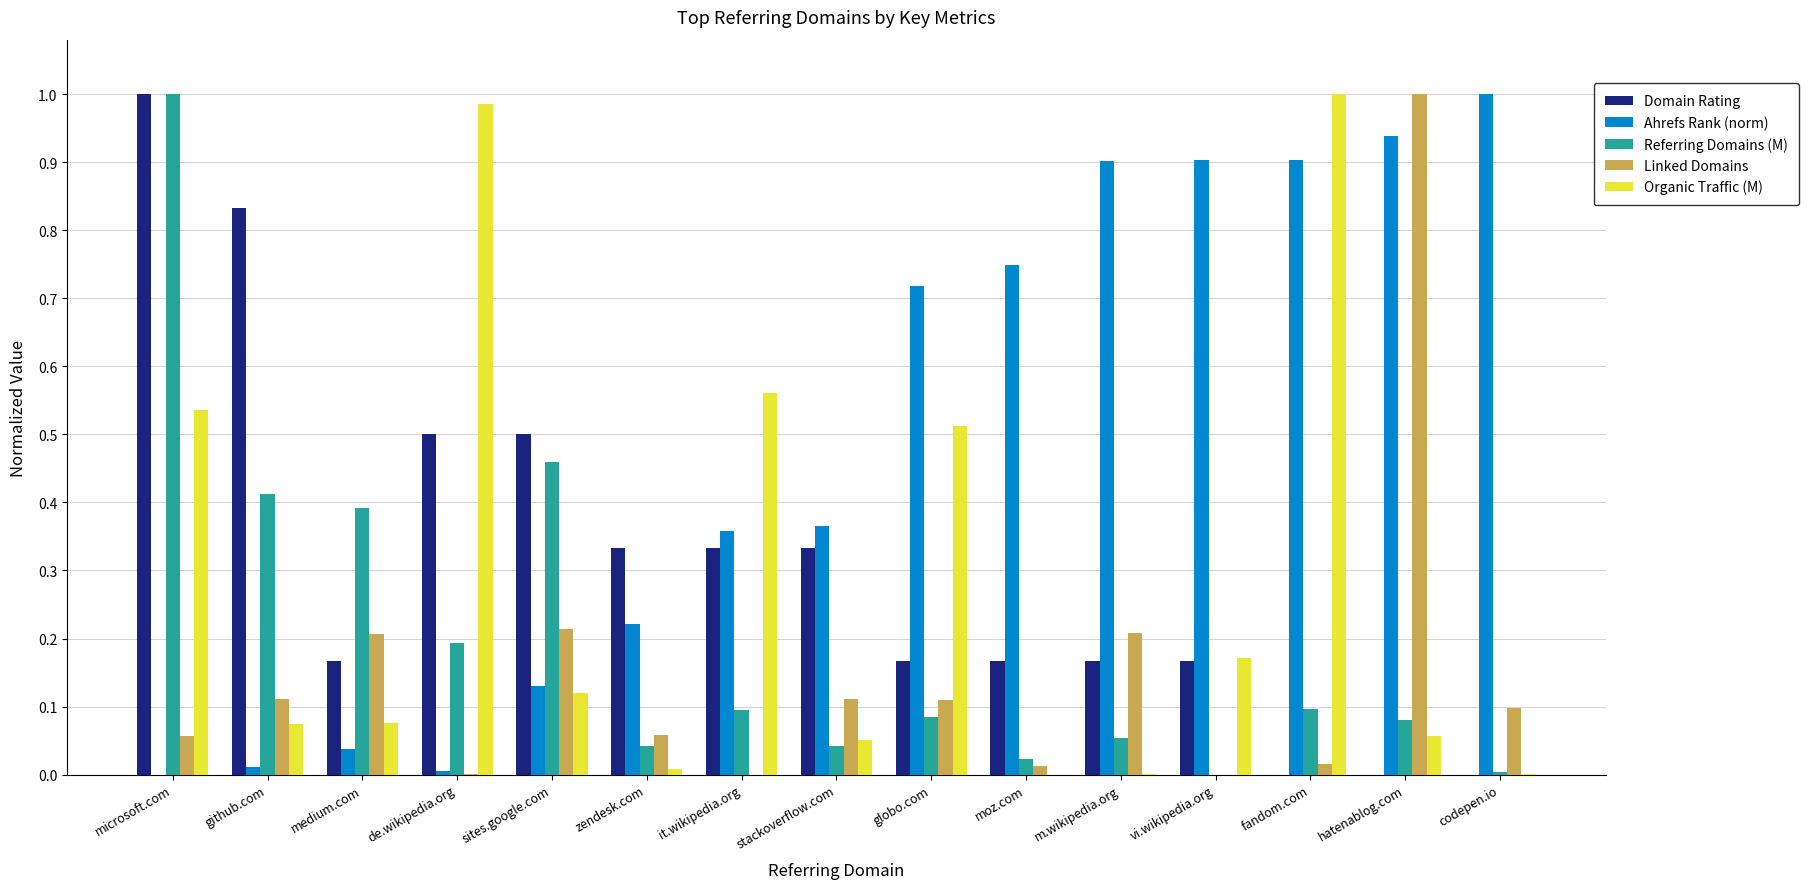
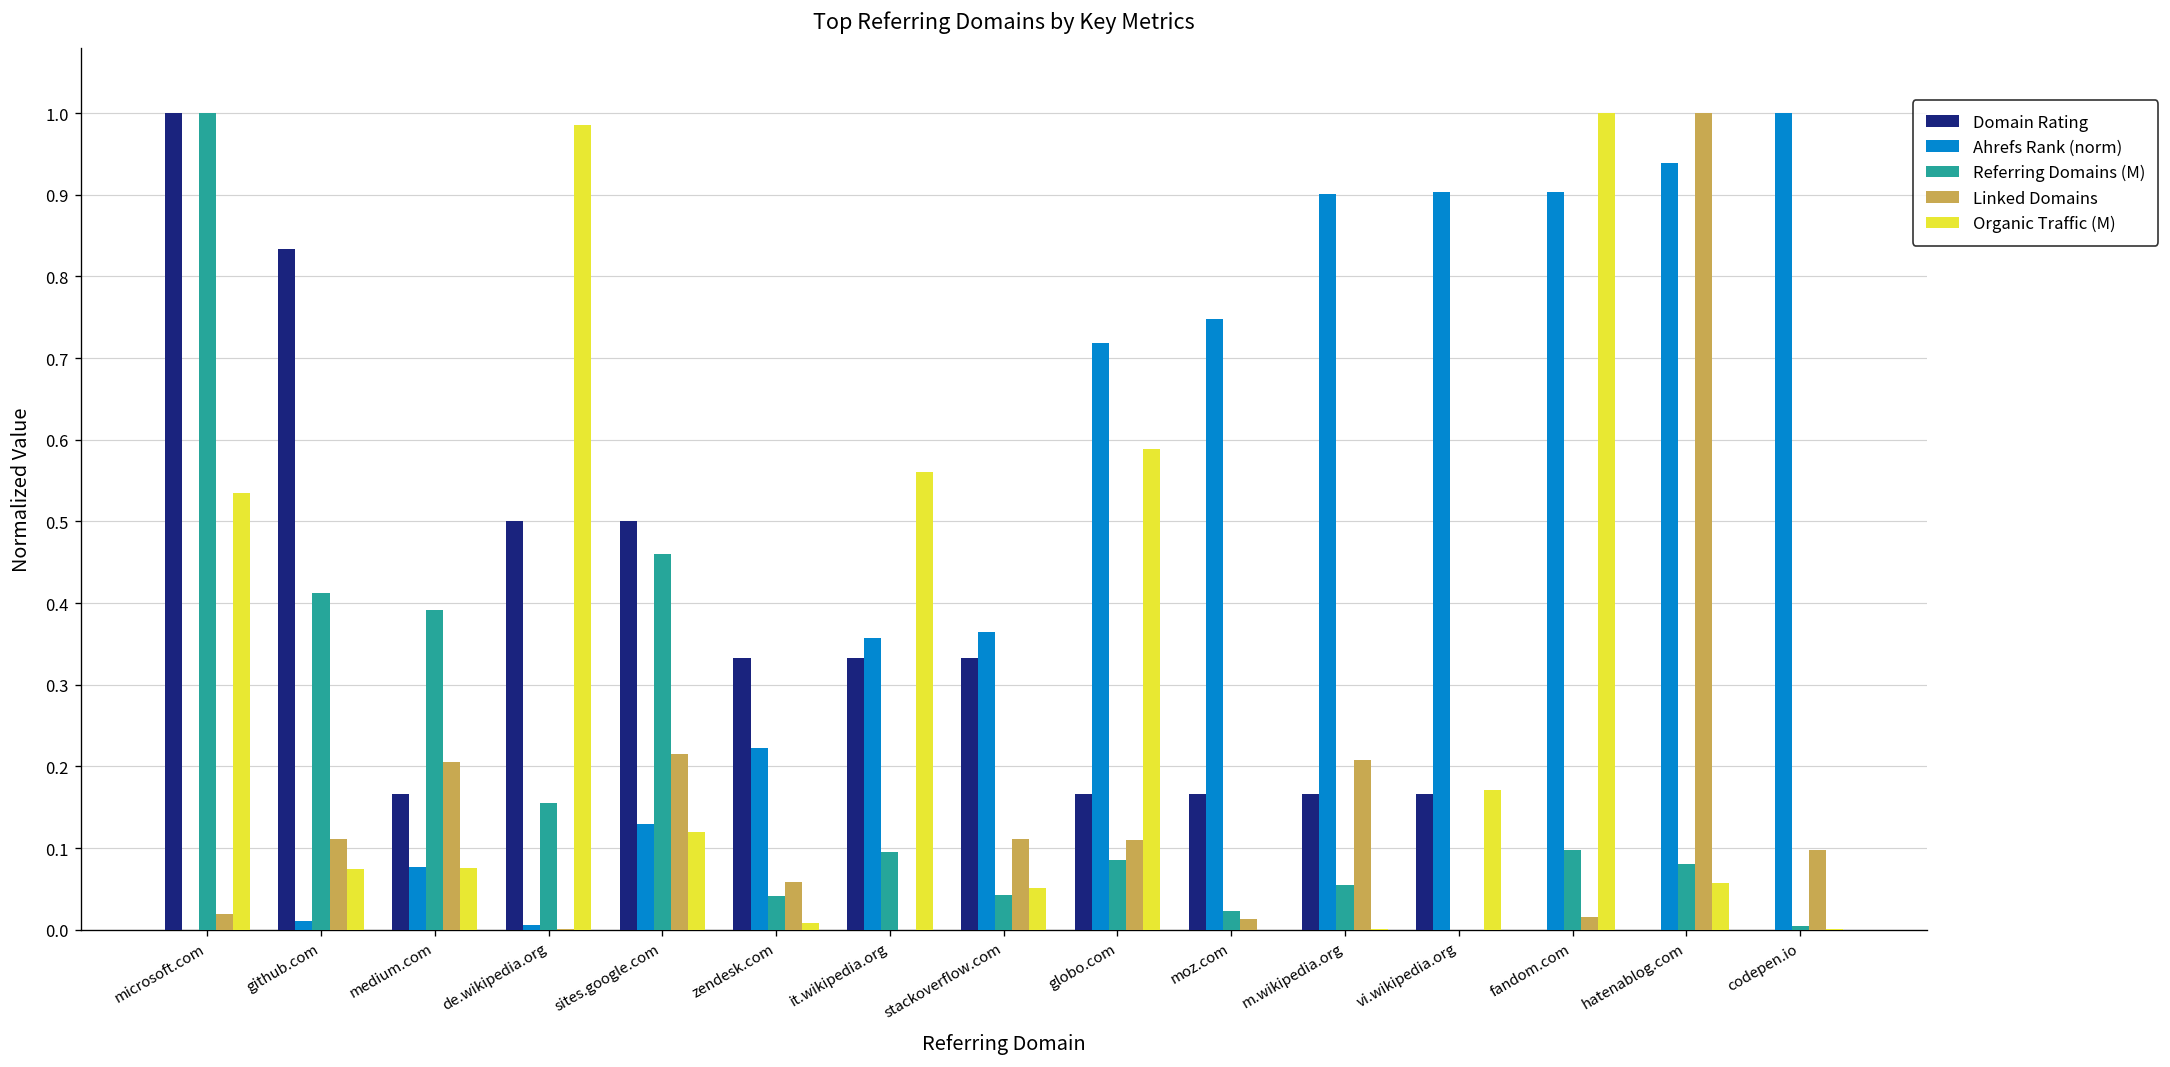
  {
    "Domain Rating": {
      "microsoft.com": 1.00,
      "github.com": 0.83,
      "medium.com": 0.17,
      "de.wikipedia.org": 0.50,
      "sites.google.com": 0.50,
      "zendesk.com": 0.33,
      "it.wikipedia.org": 0.33,
      "stackoverflow.com": 0.33,
      "globo.com": 0.17,
      "moz.com": 0.17,
      "m.wikipedia.org": 0.17,
      "vi.wikipedia.org": 0.17,
      "fandom.com": 0.00,
      "hatenablog.com": 0.00,
      "codepen.io": 0.00
    },
    "Ahrefs Rank (norm)": {
      "microsoft.com": 0.00,
      "github.com": 0.01,
-     "medium.com": 0.04,
+     "medium.com": 0.08,
      "de.wikipedia.org": 0.01,
      "sites.google.com": 0.13,
      "zendesk.com": 0.22,
      "it.wikipedia.org": 0.36,
      "stackoverflow.com": 0.36,
      "globo.com": 0.72,
      "moz.com": 0.75,
      "m.wikipedia.org": 0.90,
      "vi.wikipedia.org": 0.90,
      "fandom.com": 0.90,
      "hatenablog.com": 0.94,
      "codepen.io": 1.00
    },
    "Referring Domains (M)": {
      "microsoft.com": 1.00,
      "github.com": 0.41,
      "medium.com": 0.39,
-     "de.wikipedia.org": 0.19,
+     "de.wikipedia.org": 0.16,
      "sites.google.com": 0.46,
      "zendesk.com": 0.04,
      "it.wikipedia.org": 0.10,
      "stackoverflow.com": 0.04,
      "globo.com": 0.09,
      "moz.com": 0.02,
      "m.wikipedia.org": 0.05,
      "vi.wikipedia.org": 0.00,
      "fandom.com": 0.10,
      "hatenablog.com": 0.08,
      "codepen.io": 0.00
    },
    "Linked Domains": {
-     "microsoft.com": 0.06,
+     "microsoft.com": 0.02,
      "github.com": 0.11,
      "medium.com": 0.21,
      "sites.google.com": 0.21,
      "zendesk.com": 0.06,
      "it.wikipedia.org": 0.00,
      "stackoverflow.com": 0.11,
      "globo.com": 0.11,
      "moz.com": 0.01,
      "m.wikipedia.org": 0.21,
      "fandom.com": 0.02,
      "hatenablog.com": 1.00,
      "codepen.io": 0.10
    },
    "Organic Traffic (M)": {
      "microsoft.com": 0.54,
      "github.com": 0.07,
      "medium.com": 0.08,
      "de.wikipedia.org": 0.99,
      "sites.google.com": 0.12,
      "zendesk.com": 0.01,
      "it.wikipedia.org": 0.56,
      "stackoverflow.com": 0.05,
-     "globo.com": 0.51,
+     "globo.com": 0.59,
      "moz.com": 0.00,
      "vi.wikipedia.org": 0.17,
      "fandom.com": 1.00,
      "hatenablog.com": 0.06
    }
  }
